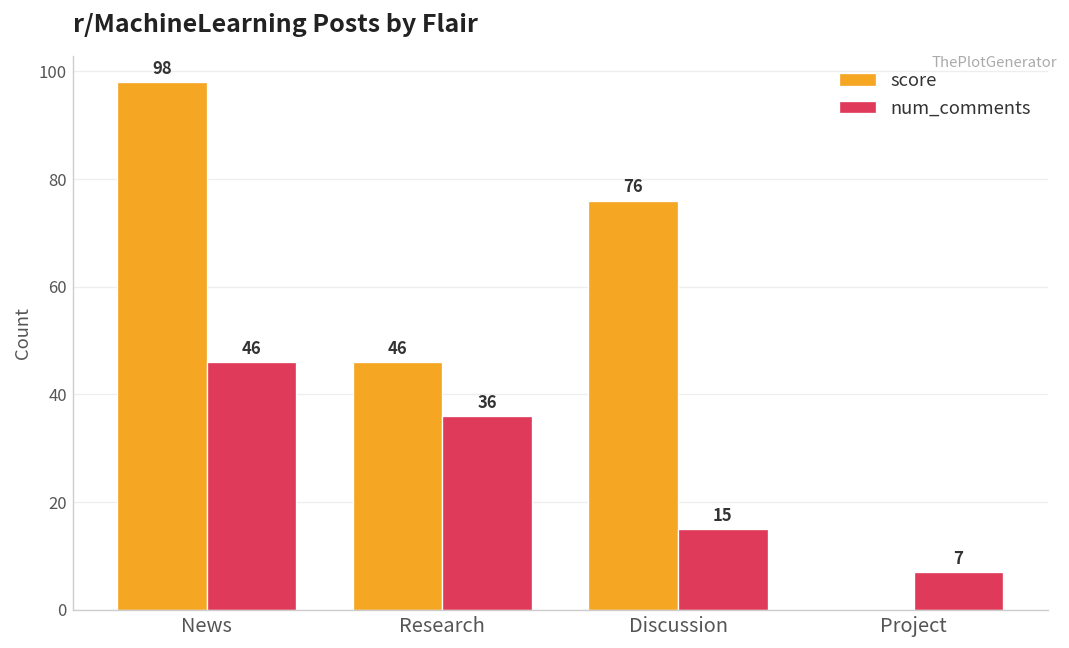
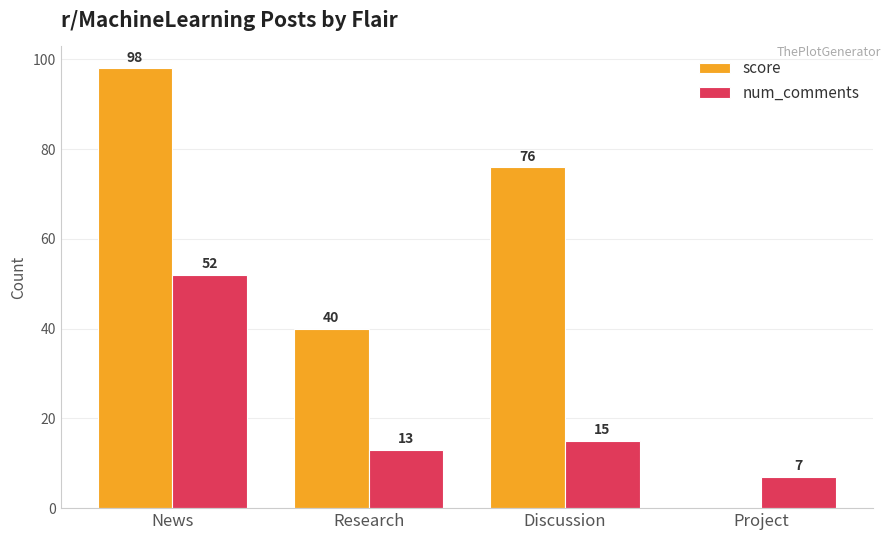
  {
    "score": {
      "News": 98,
-     "Research": 46,
+     "Research": 40,
      "Discussion": 76
    },
    "num_comments": {
-     "News": 46,
-     "Research": 36,
+     "News": 52,
+     "Research": 13,
      "Discussion": 15,
      "Project": 7
    }
  }
